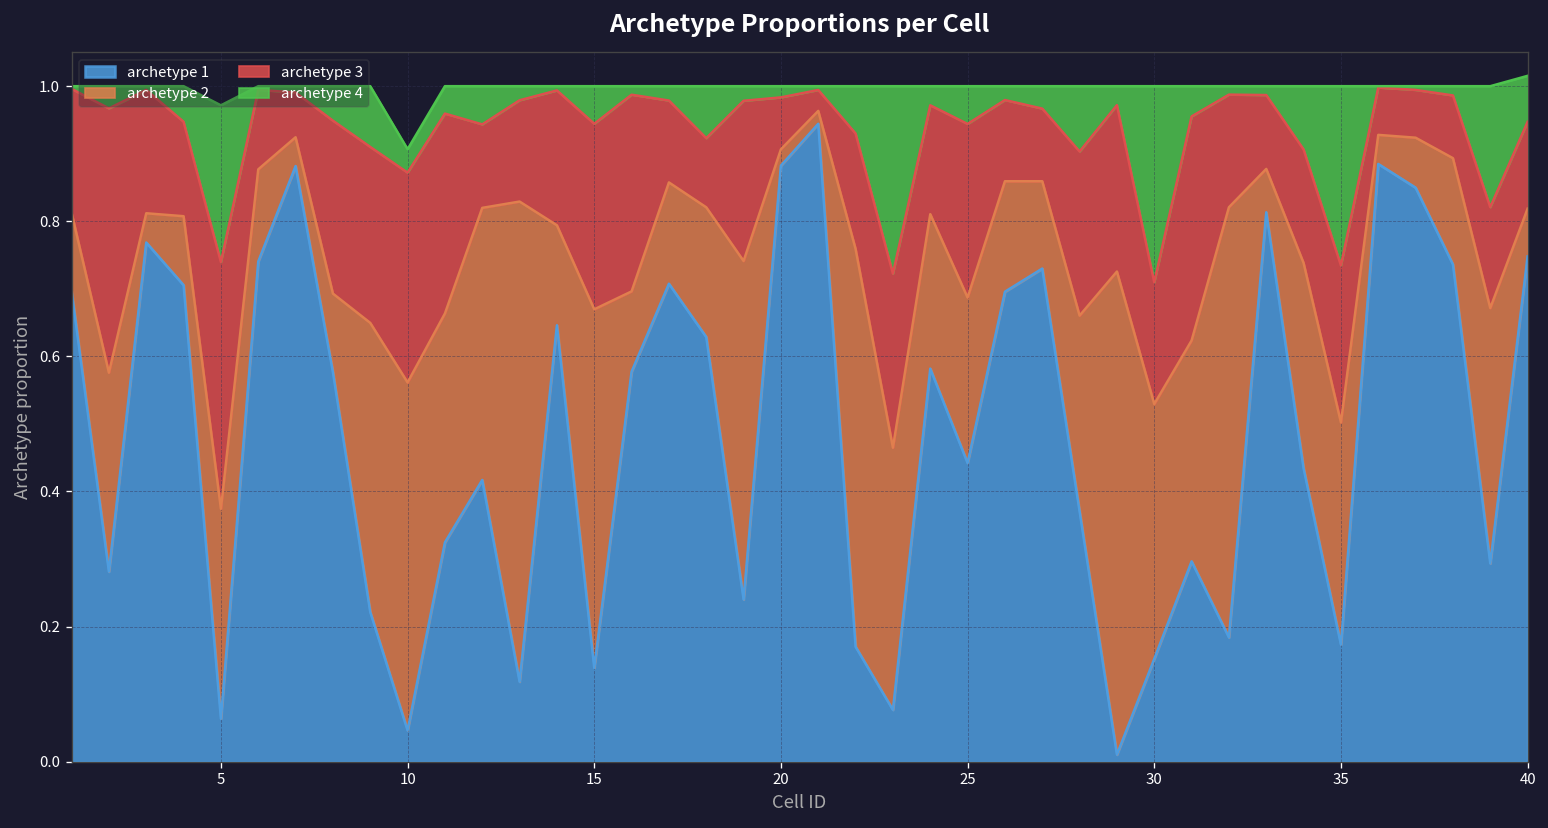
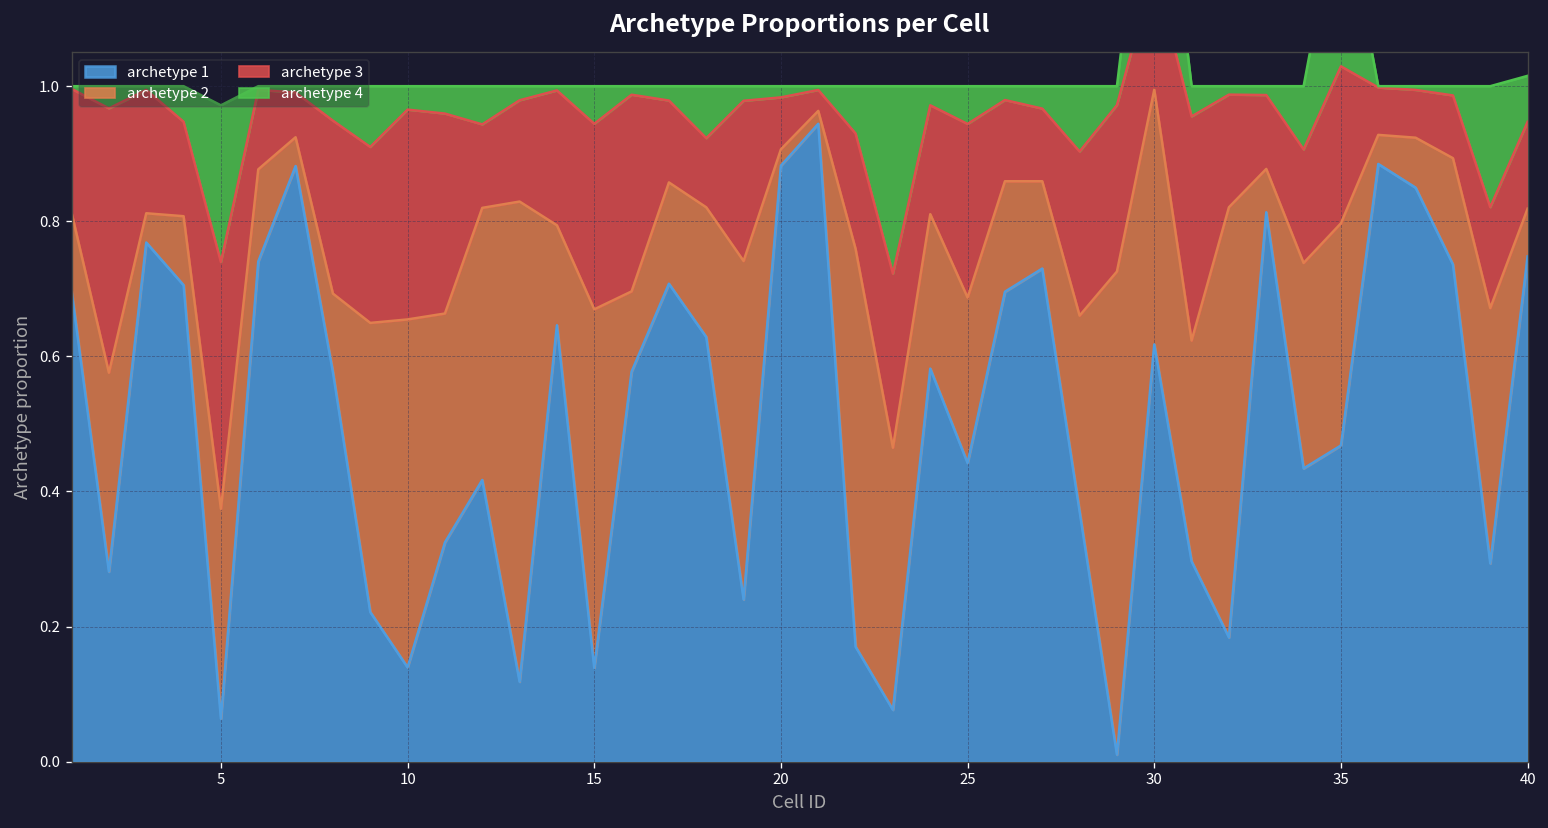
  {
    "archetype 1": {
      "5": 0.06,
-     "10": 0.05,
+     "10": 0.14,
      "15": 0.14,
      "20": 0.88,
      "25": 0.44,
-     "30": 0.15,
-     "35": 0.17,
+     "30": 0.62,
+     "35": 0.47,
      "40": 0.75
    },
    "archetype 4": {
      "10": 0.03,
      "15": 0.06,
      "20": 0.02,
      "25": 0.06,
      "40": 0.07
    }
  }
